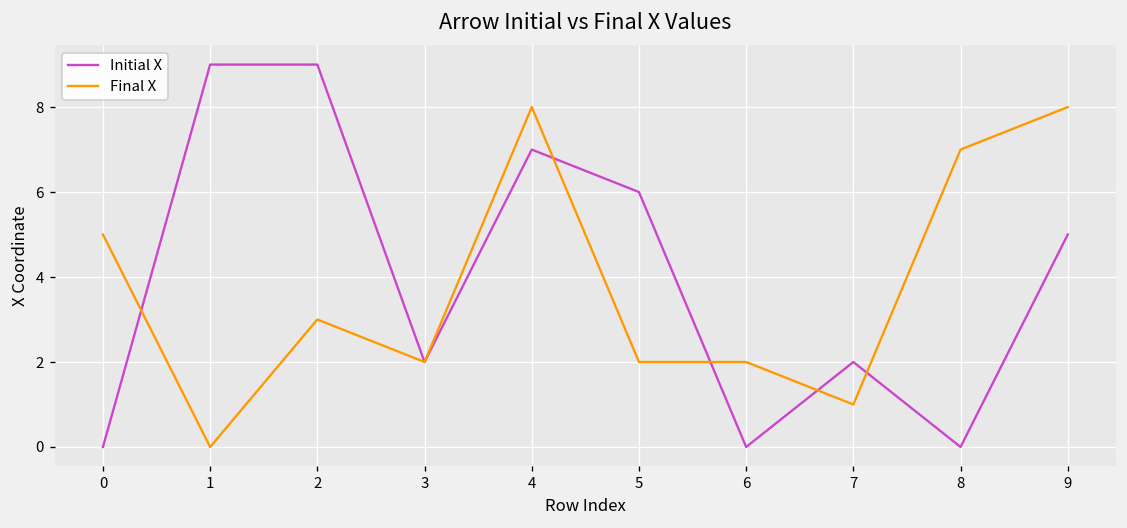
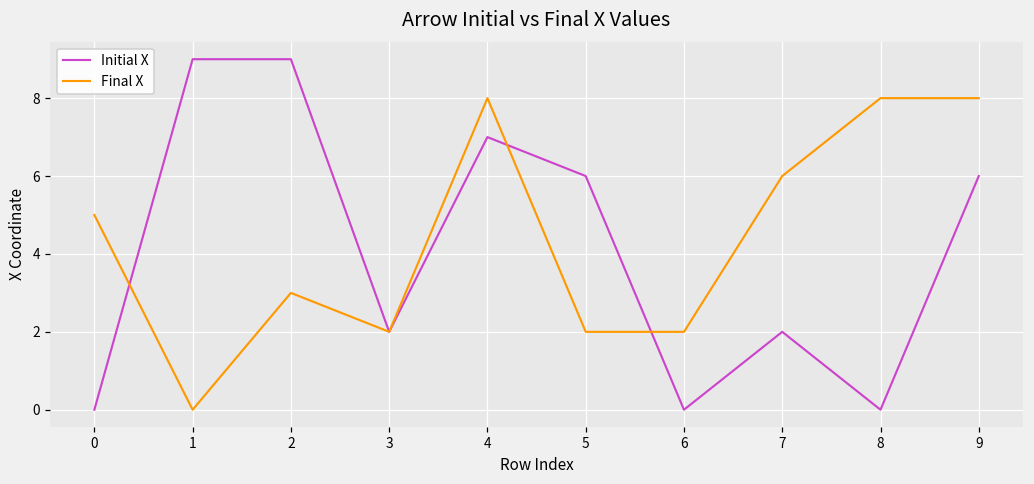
  {
    "Initial X": {
      "0": 0,
      "1": 9,
      "2": 9,
      "4": 7,
      "5": 6,
      "6": 0,
      "7": 2,
      "8": 0,
-     "9": 5
+     "9": 6
    },
    "Final X": {
      "0": 5,
      "1": 0,
      "2": 3,
      "4": 8,
      "5": 2,
      "6": 2,
-     "7": 1,
-     "8": 7,
+     "7": 6,
+     "8": 8,
      "9": 8
    }
  }
